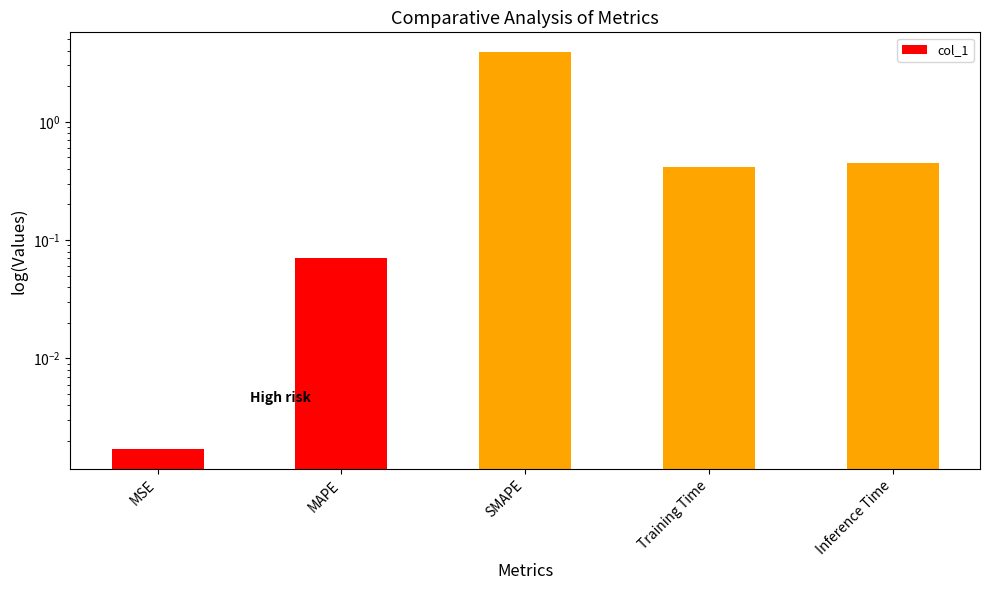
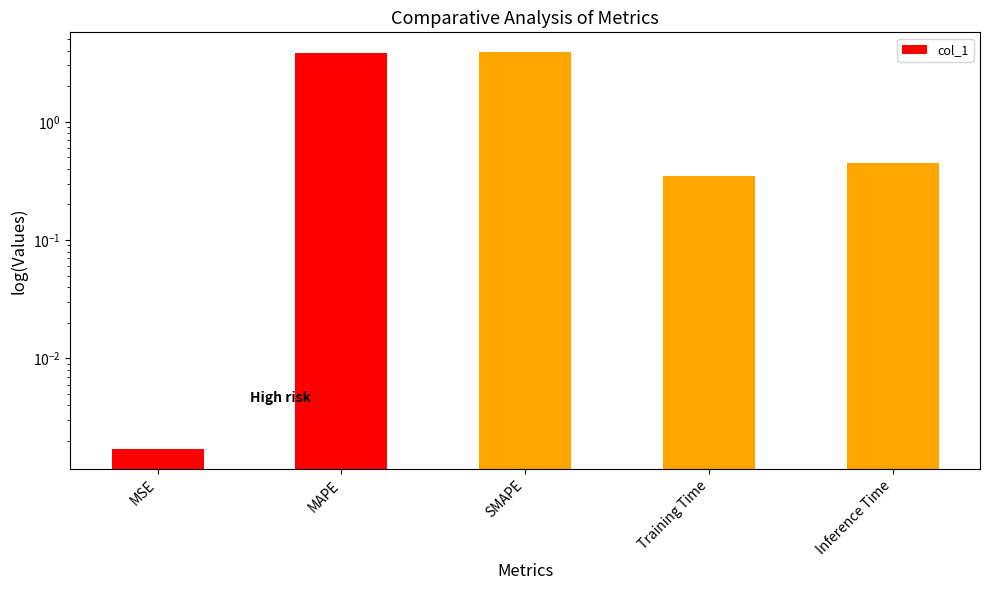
  {
    "MSE": 0.0017,
-   "MAPE": 0.07,
+   "MAPE": 3.8,
    "SMAPE": 3.9,
-   "Training Time": 0.41,
+   "Training Time": 0.35,
    "Inference Time": 0.45
  }
